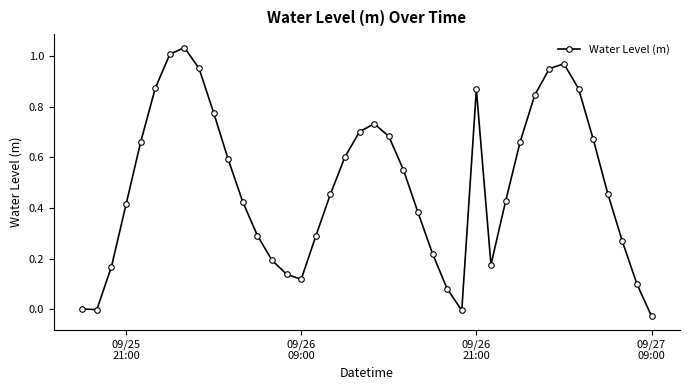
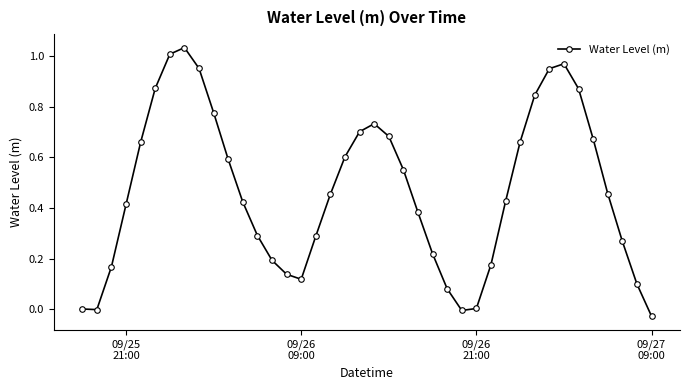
  {
    "09/25 21:00": 0.41,
    "09/26 09:00": 0.12,
-   "09/26 21:00": 0.87,
+   "09/26 21:00": 0.00,
    "09/27 09:00": -0.03
  }
